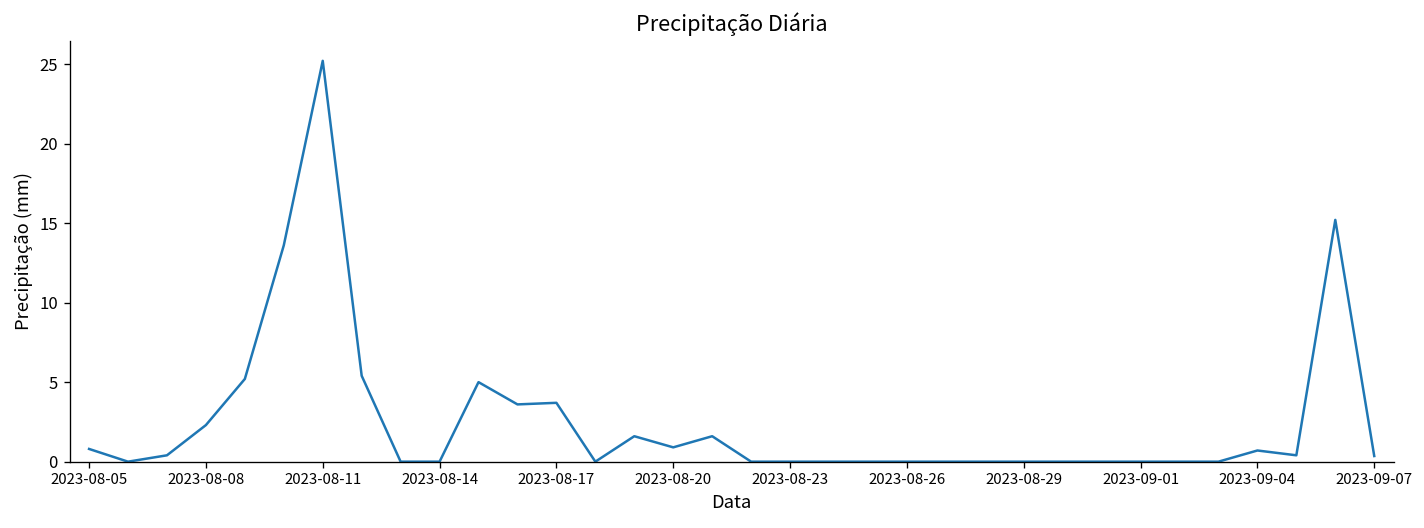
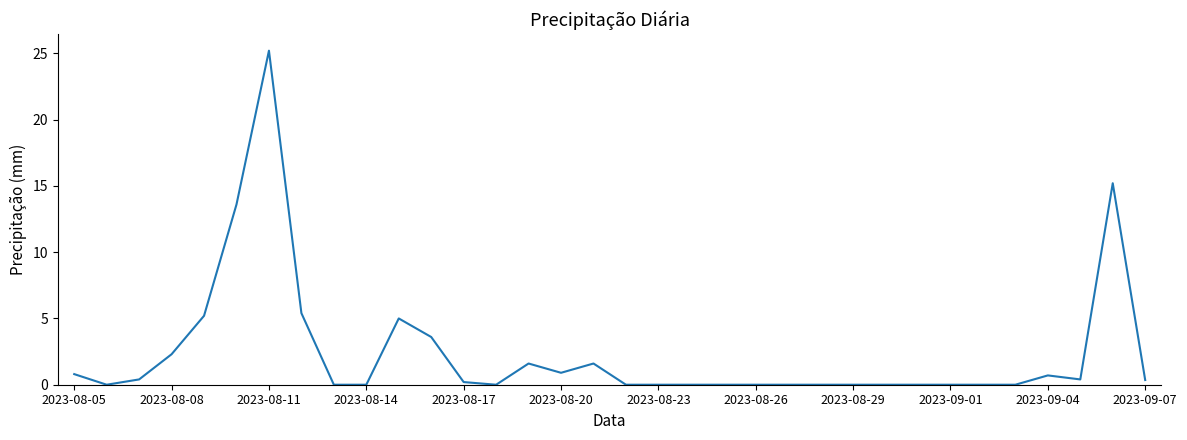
  {
    "2023-08-05": 0.8,
    "2023-08-08": 2.3,
    "2023-08-11": 25.2,
    "2023-08-14": 0.0,
-   "2023-08-17": 3.7,
+   "2023-08-17": 0.2,
    "2023-08-20": 0.9,
    "2023-08-23": 0.0,
    "2023-08-26": 0.0,
    "2023-08-29": 0.0,
    "2023-09-01": 0.0,
    "2023-09-04": 0.7,
    "2023-09-07": 0.4
  }
